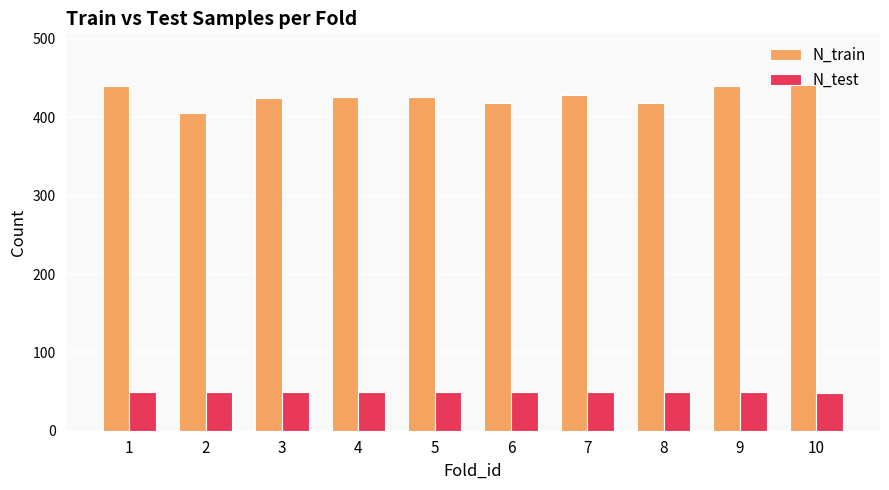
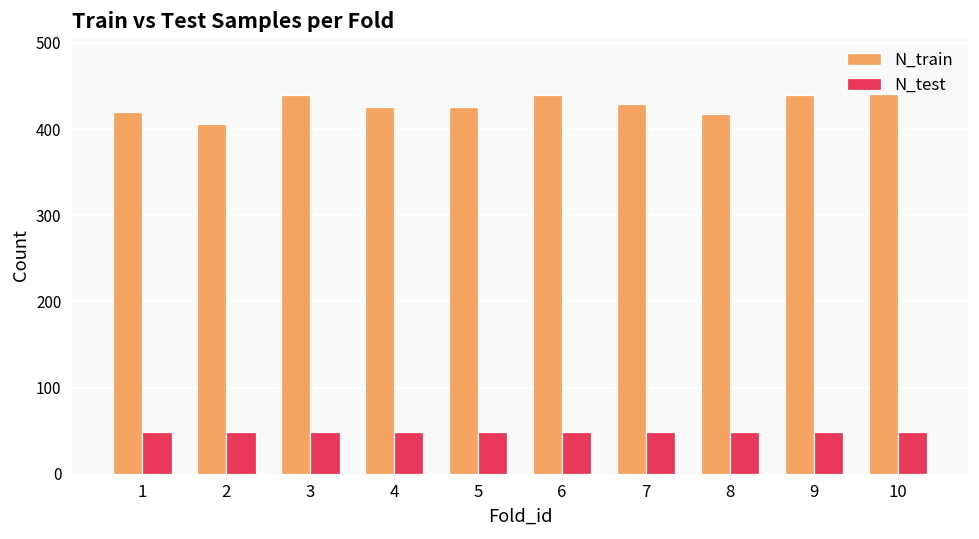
  {
    "N_train": {
-     "1": 440,
+     "1": 420,
      "2": 410,
-     "3": 420,
+     "3": 440,
      "4": 430,
      "5": 430,
-     "6": 420,
+     "6": 440,
      "7": 430,
      "8": 420,
      "9": 440,
      "10": 440
    },
    "N_test": {
      "1": 50,
      "2": 50,
      "3": 50,
      "4": 50,
      "5": 50,
      "6": 50,
      "7": 50,
      "8": 50,
      "9": 50,
      "10": 50
    }
  }
